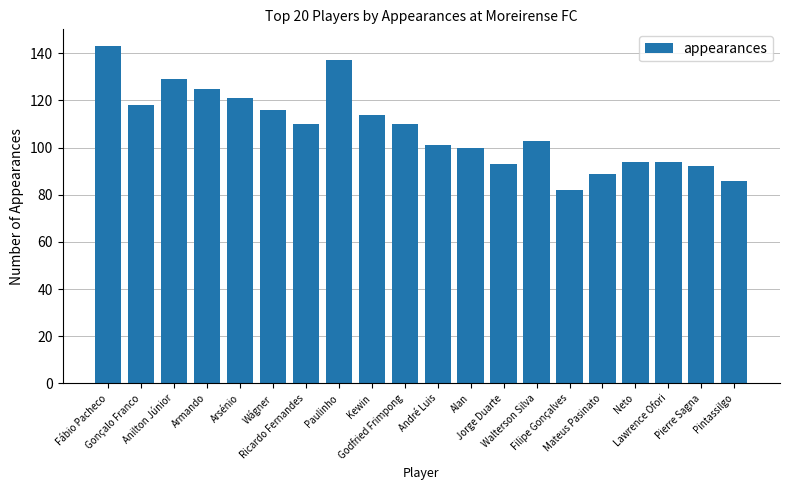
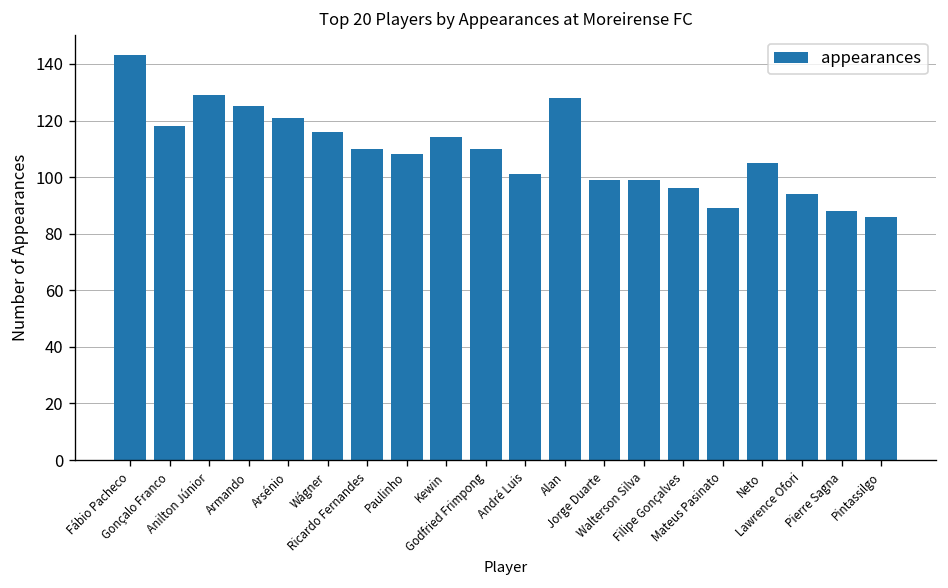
  {
    "Fábio Pacheco": 143,
    "Gonçalo Franco": 118,
    "Anilton Júnior": 129,
    "Armando": 125,
    "Arsénio": 121,
    "Wágner": 116,
    "Ricardo Fernandes": 110,
-   "Paulinho": 137,
+   "Paulinho": 108,
    "Kewin": 114,
    "Godfried Frimpong": 110,
    "André Luis": 101,
-   "Alan": 100,
-   "Jorge Duarte": 93,
-   "Walterson Silva": 103,
-   "Filipe Gonçalves": 82,
+   "Alan": 128,
+   "Jorge Duarte": 99,
+   "Walterson Silva": 99,
+   "Filipe Gonçalves": 96,
    "Mateus Pasinato": 89,
-   "Neto": 94,
+   "Neto": 105,
    "Lawrence Ofori": 94,
-   "Pierre Sagna": 92,
+   "Pierre Sagna": 88,
    "Pintassilgo": 86
  }
